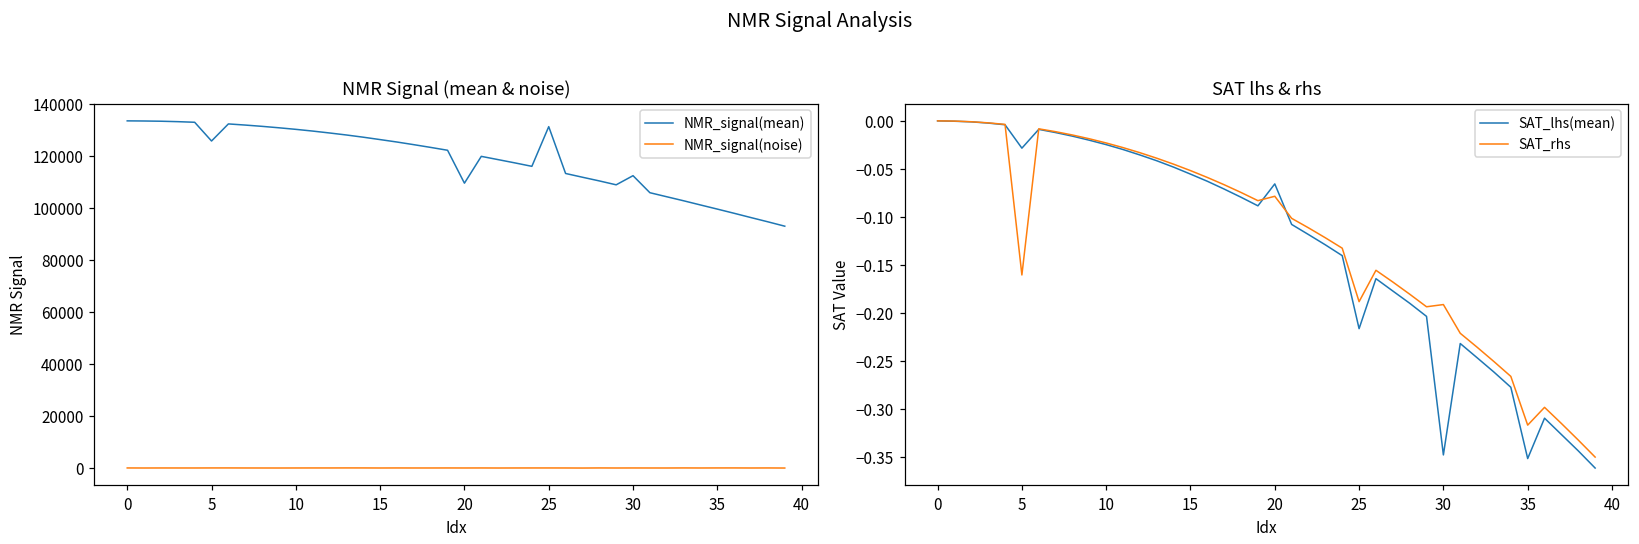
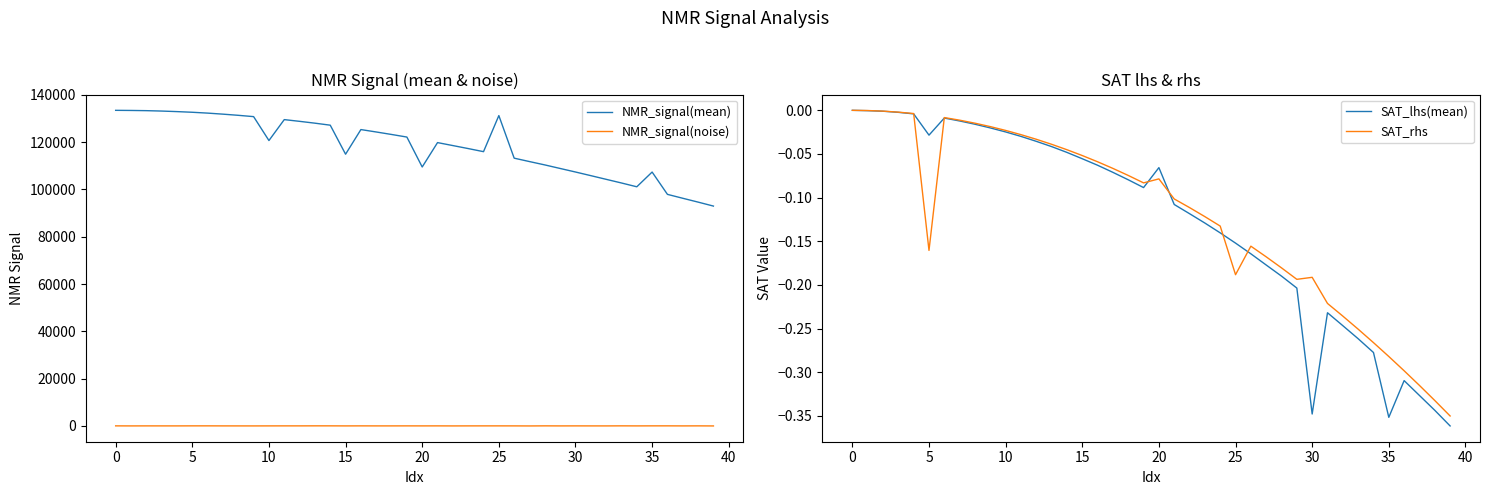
  {
    "NMR Signal (mean & noise)": {
      "NMR_signal(mean)": {
        "0": 133000,
-       "5": 126000,
-       "10": 130000,
-       "15": 126000,
+       "5": 133000,
+       "10": 121000,
+       "15": 115000,
        "20": 110000,
        "25": 131000,
-       "30": 112000,
-       "35": 100000
+       "30": 107000,
+       "35": 107000
      },
      "NMR_signal(noise)": {
        "0": 0,
        "5": 0,
        "10": 0,
        "15": 0,
        "20": 0,
        "25": 0,
        "30": 0,
        "35": 0
      }
    },
    "SAT lhs & rhs": {
      "SAT_lhs(mean)": {
        "5": -0.03,
        "15": -0.06,
        "20": -0.07,
-       "25": -0.22,
+       "25": -0.15,
        "30": -0.35,
        "35": -0.35
      },
      "SAT_rhs": {
        "5": -0.16,
        "15": -0.05,
        "20": -0.08,
        "25": -0.19,
        "30": -0.19,
-       "35": -0.32
+       "35": -0.28
      }
    }
  }
